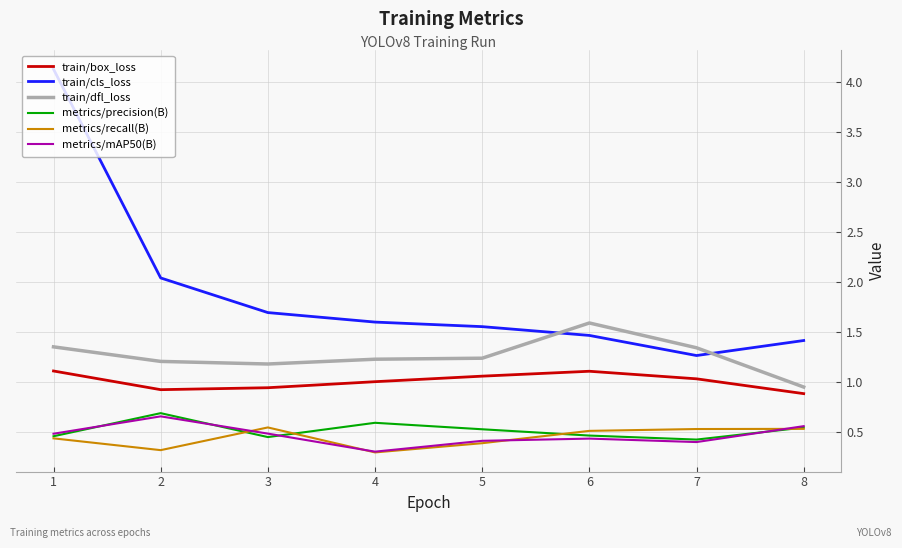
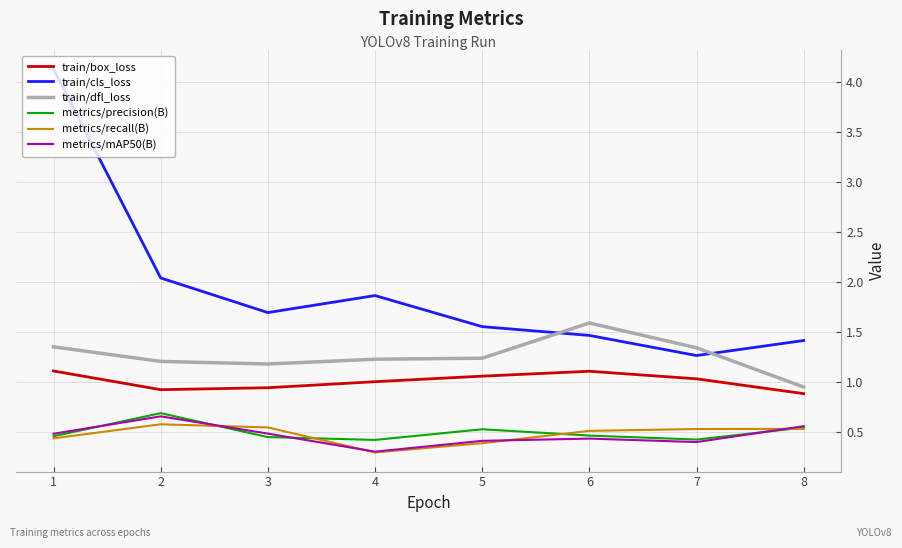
  {
    "train/box_loss": {
      "1": 1.1,
      "2": 0.9,
      "3": 0.9,
      "4": 1.0,
      "5": 1.1,
      "6": 1.1,
      "7": 1.0,
      "8": 0.9
    },
    "train/cls_loss": {
      "2": 2.0,
      "3": 1.7,
-     "4": 1.6,
+     "4": 1.9,
      "5": 1.6,
      "6": 1.5,
      "7": 1.3,
      "8": 1.4
    },
    "train/dfl_loss": {
      "1": 1.4,
      "2": 1.2,
      "3": 1.2,
      "4": 1.2,
      "5": 1.2,
      "6": 1.6,
      "7": 1.3,
      "8": 0.9
    },
    "metrics/precision(B)": {
      "2": 0.7,
      "3": 0.4,
-     "4": 0.6,
+     "4": 0.4,
      "5": 0.5,
      "6": 0.5
    },
    "metrics/recall(B)": {
-     "2": 0.3,
+     "2": 0.6,
      "3": 0.5,
      "6": 0.5,
      "7": 0.5
    },
    "metrics/mAP50(B)": {
      "2": 0.7,
      "3": 0.5,
      "6": 0.4
    }
  }
